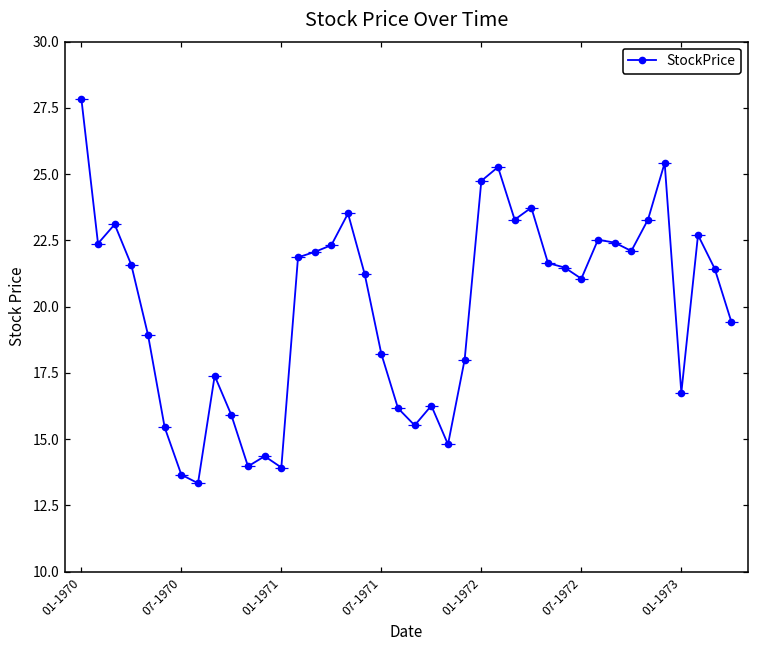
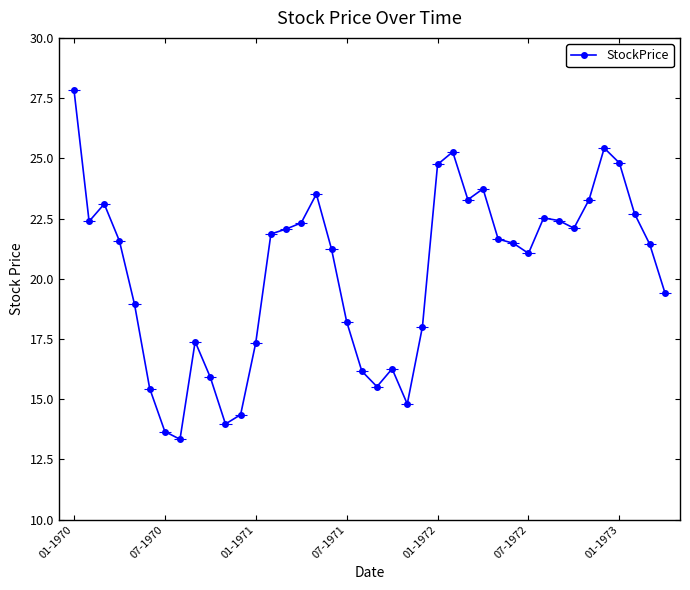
  {
    "01-1970": 27.9,
    "07-1970": 13.7,
-   "01-1971": 13.9,
+   "01-1971": 17.3,
    "07-1971": 18.2,
    "01-1972": 24.7,
    "07-1972": 21.1,
-   "01-1973": 16.8
+   "01-1973": 24.8
  }
